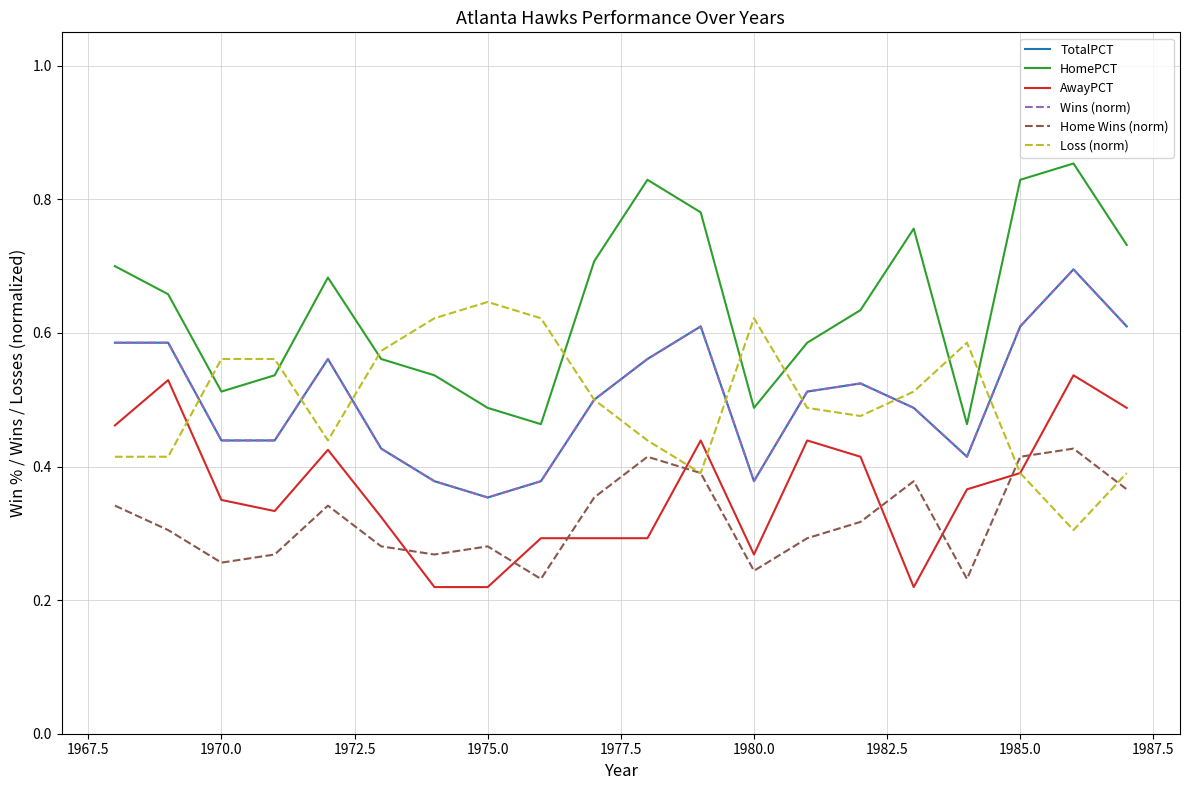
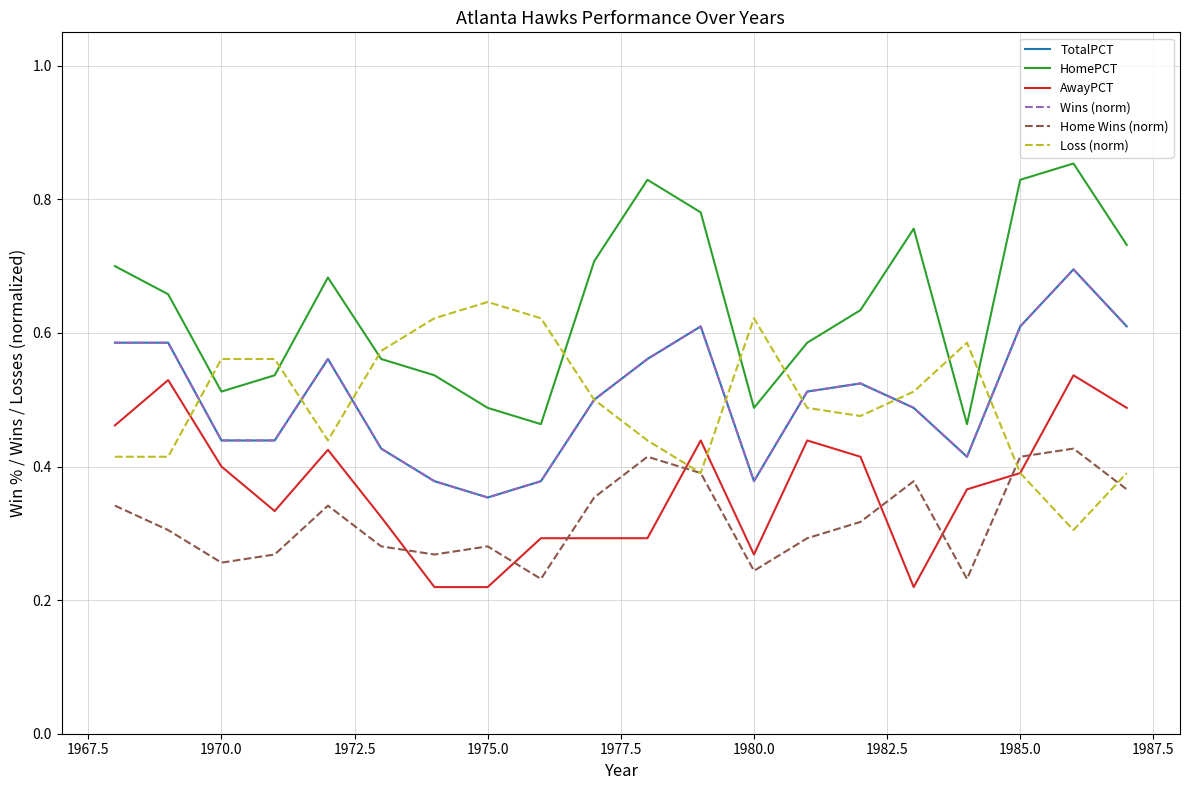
  {
    "Wins (norm)": {
      "1970.0": 0.44,
      "1975.0": 0.35,
      "1980.0": 0.38,
      "1985.0": 0.61
    },
    "HomePCT": {
      "1970.0": 0.51,
      "1975.0": 0.49,
      "1980.0": 0.49,
      "1985.0": 0.83
    },
    "AwayPCT": {
-     "1970.0": 0.35,
+     "1970.0": 0.40,
      "1975.0": 0.22,
      "1980.0": 0.27
    },
    "Home Wins (norm)": {
      "1970.0": 0.26,
      "1975.0": 0.28,
      "1980.0": 0.24,
      "1985.0": 0.41
    },
    "Loss (norm)": {
      "1970.0": 0.56,
      "1975.0": 0.65,
      "1980.0": 0.62
    }
  }
